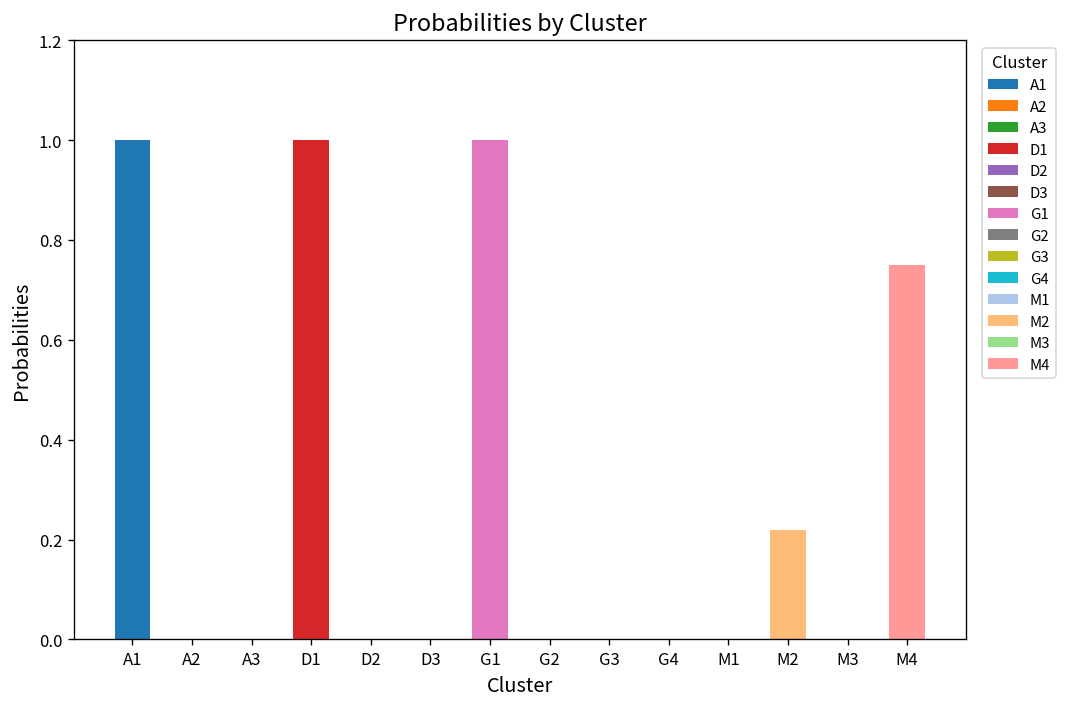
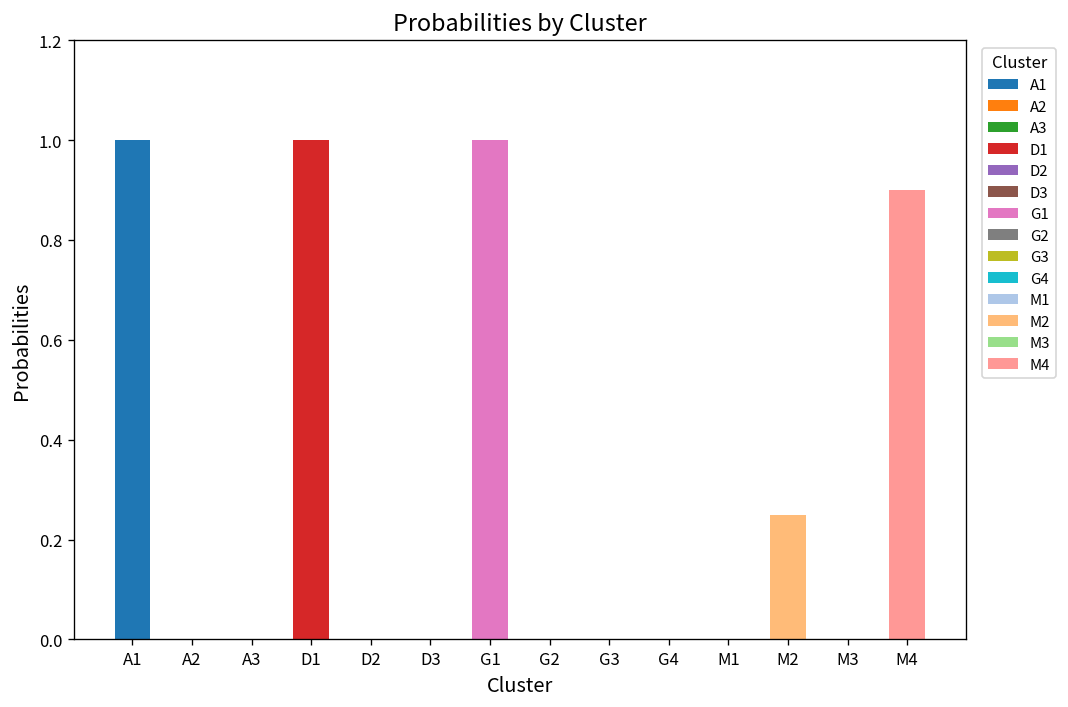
  {
    "A1": 1.00,
    "A2": 0.00,
    "A3": 0.00,
    "D1": 1.00,
    "D2": 0.00,
    "D3": 0.00,
    "G1": 1.00,
    "G2": 0.00,
    "G3": 0.00,
    "G4": 0.00,
    "M1": 0.00,
-   "M2": 0.22,
+   "M2": 0.25,
    "M3": 0.00,
-   "M4": 0.75
+   "M4": 0.90
  }
